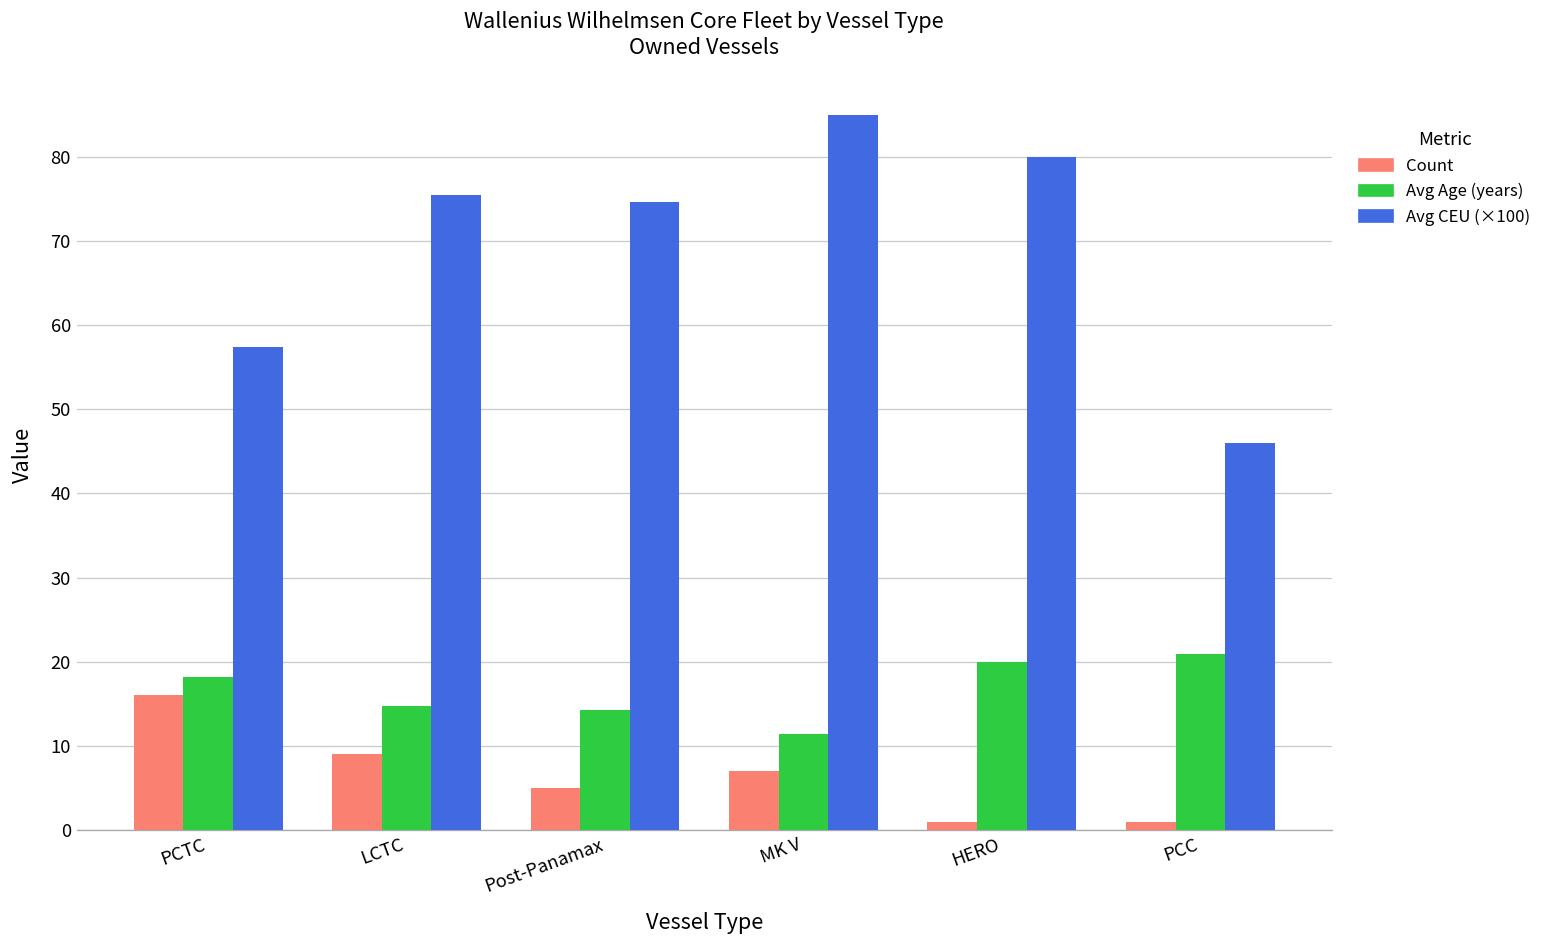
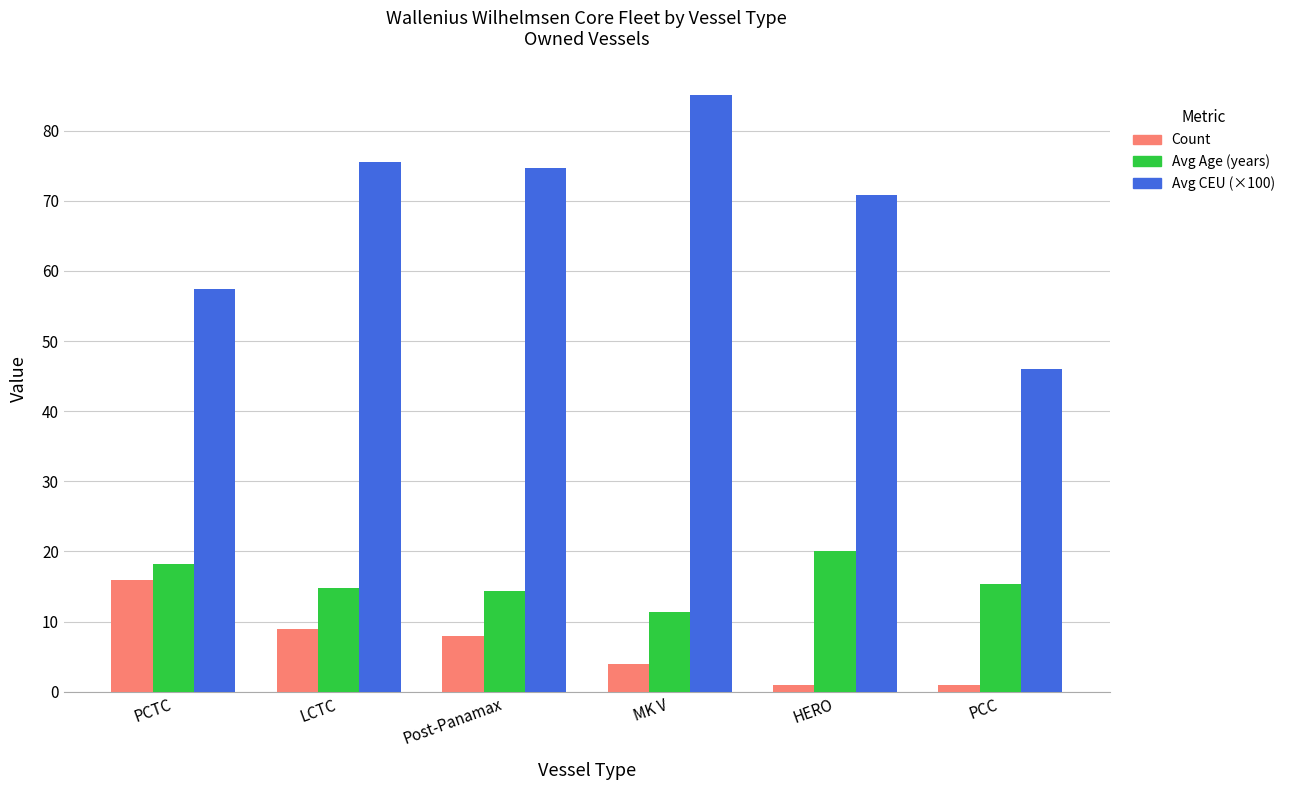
  {
    "Count": {
      "PCTC": 16,
      "LCTC": 9,
-     "Post-Panamax": 5,
-     "MK V": 7,
+     "Post-Panamax": 8,
+     "MK V": 4,
      "HERO": 1,
      "PCC": 1
    },
    "Avg Age (years)": {
      "PCTC": 18,
      "LCTC": 15,
      "Post-Panamax": 14,
      "MK V": 11,
      "HERO": 20,
-     "PCC": 21
+     "PCC": 15
    },
    "Avg CEU (×100)": {
      "PCTC": 57,
      "LCTC": 75,
      "Post-Panamax": 75,
      "MK V": 85,
-     "HERO": 80,
+     "HERO": 71,
      "PCC": 46
    }
  }
